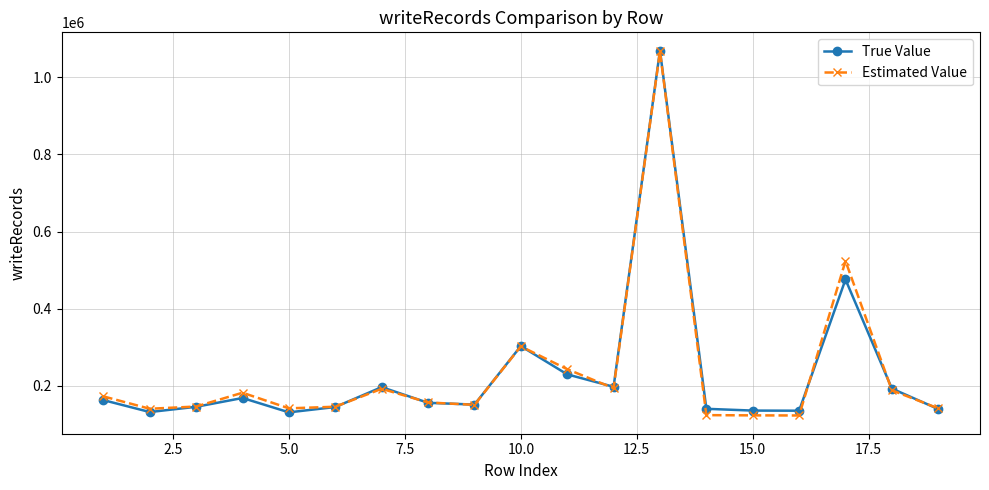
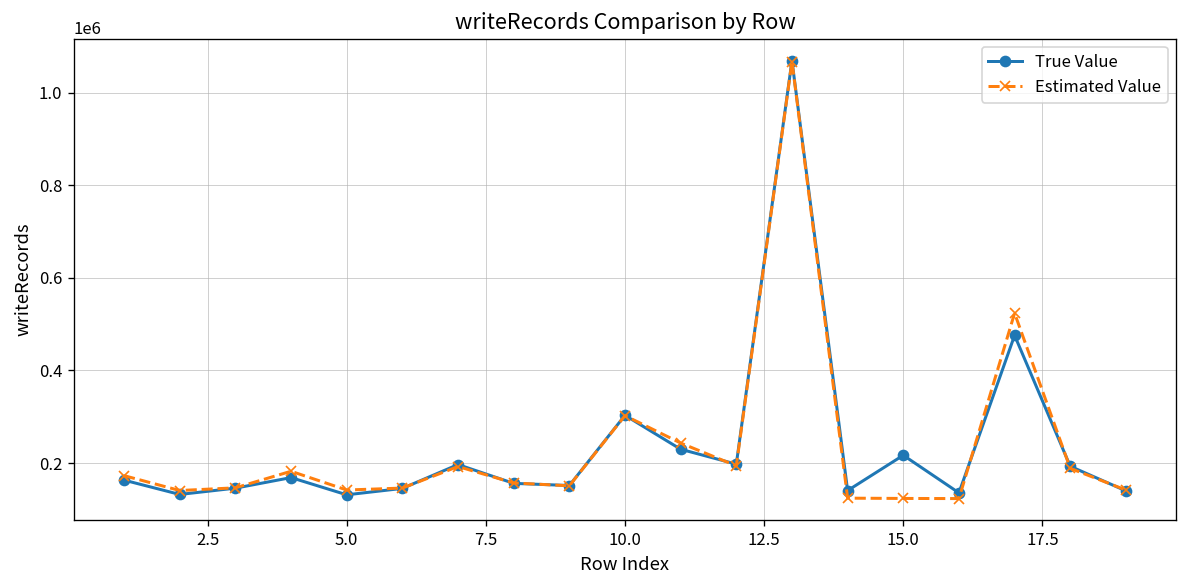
  {
    "True Value": {
      "5.0": 130000,
-     "15.0": 140000
+     "15.0": 220000
    },
    "Estimated Value": {
      "5.0": 140000,
      "15.0": 120000
    }
  }
